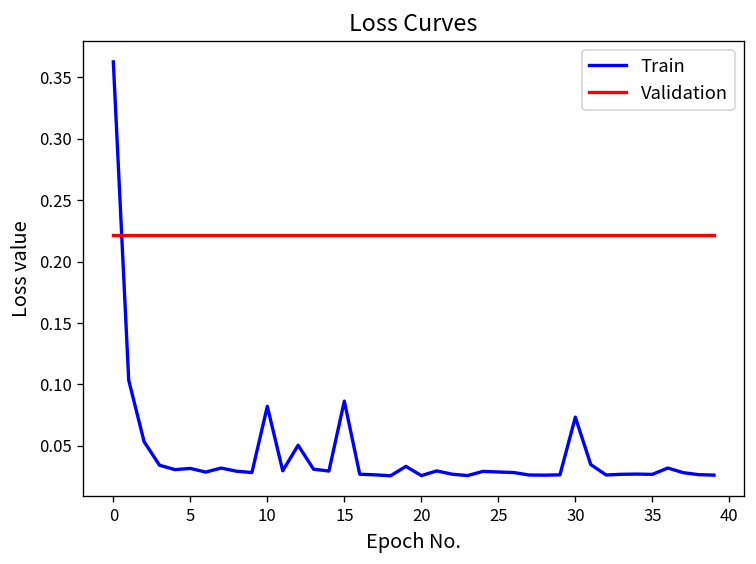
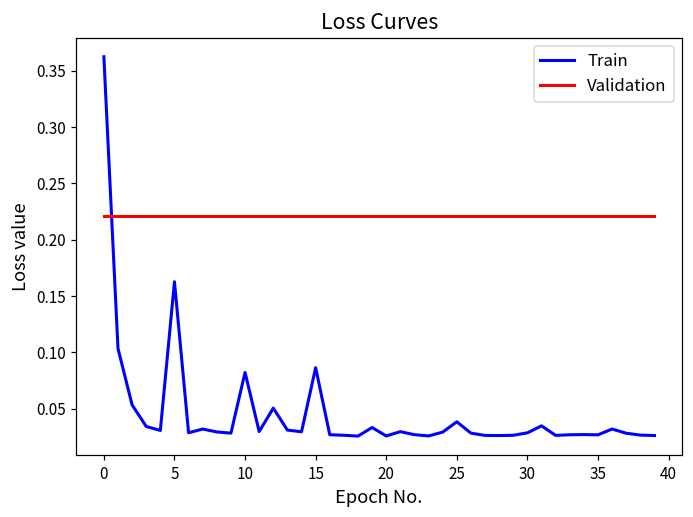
  {
    "Train": {
      "0": 0.362,
-     "5": 0.032,
+     "5": 0.163,
      "10": 0.082,
      "15": 0.086,
      "20": 0.026,
-     "25": 0.029,
-     "30": 0.073,
+     "25": 0.038,
+     "30": 0.029,
      "35": 0.027
    },
    "Validation": {
      "0": 0.221,
      "5": 0.221,
      "10": 0.221,
      "15": 0.221,
      "20": 0.221,
      "25": 0.221,
      "30": 0.221,
      "35": 0.221
    }
  }
